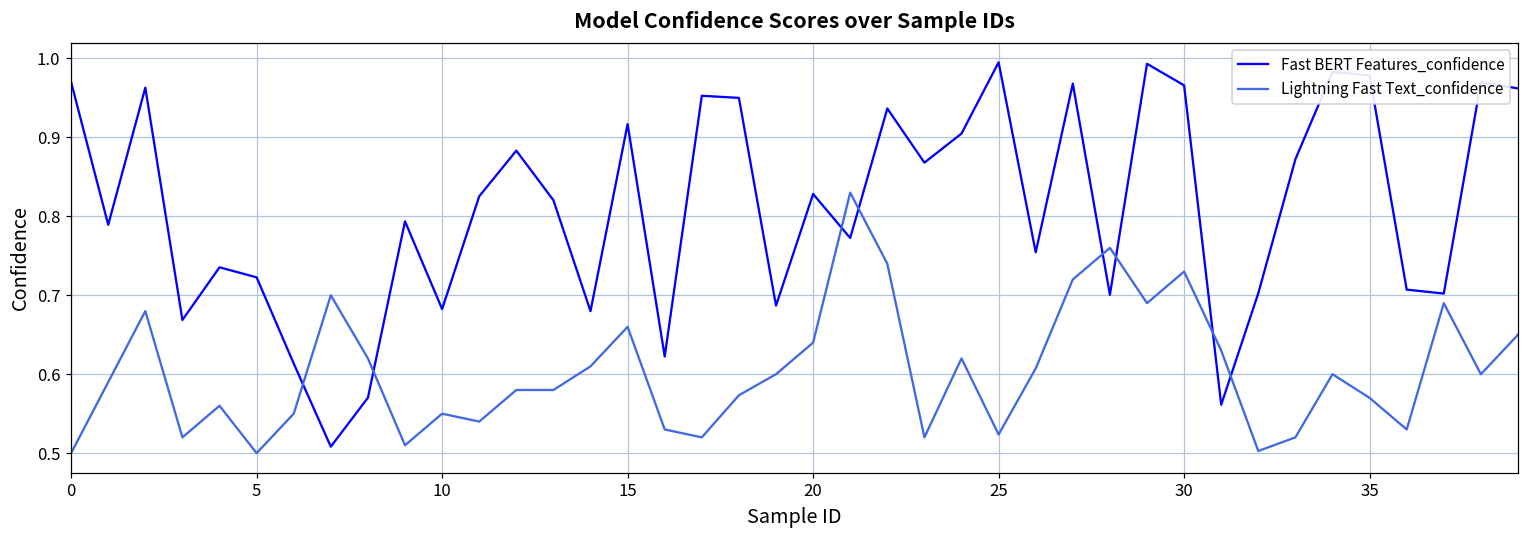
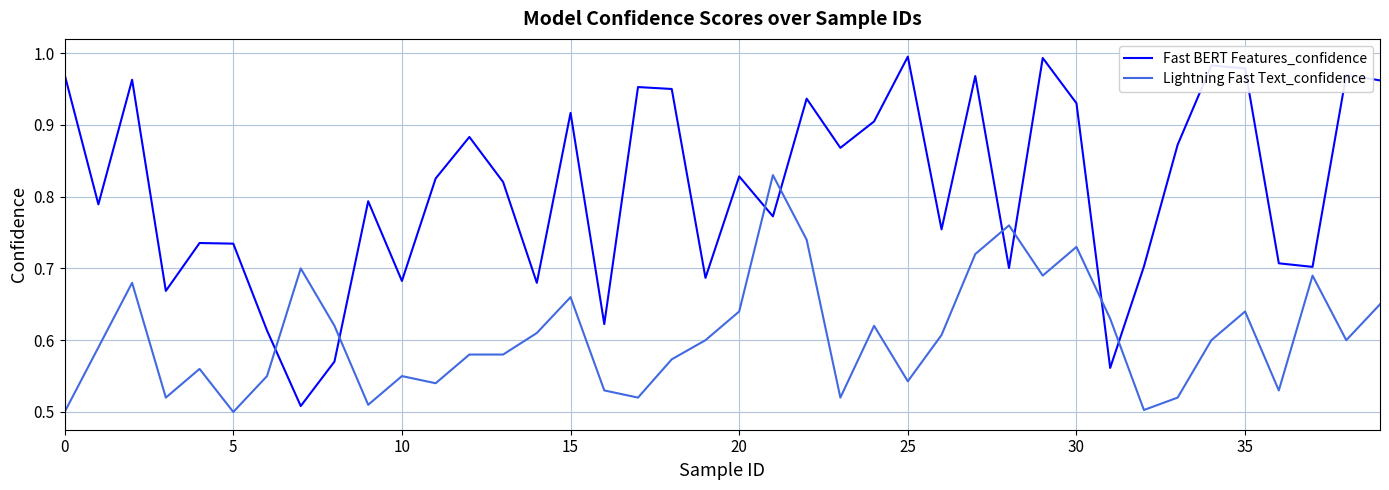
  {
    "Fast BERT Features_confidence": {
      "0": 0.97,
-     "5": 0.72,
+     "5": 0.73,
      "10": 0.68,
      "15": 0.92,
      "20": 0.83,
      "25": 1.00,
-     "30": 0.97
+     "30": 0.93
    },
    "Lightning Fast Text_confidence": {
      "0": 0.50,
      "5": 0.50,
      "10": 0.55,
      "15": 0.66,
      "20": 0.64,
-     "25": 0.52,
+     "25": 0.54,
      "30": 0.73,
-     "35": 0.57
+     "35": 0.64
    }
  }
